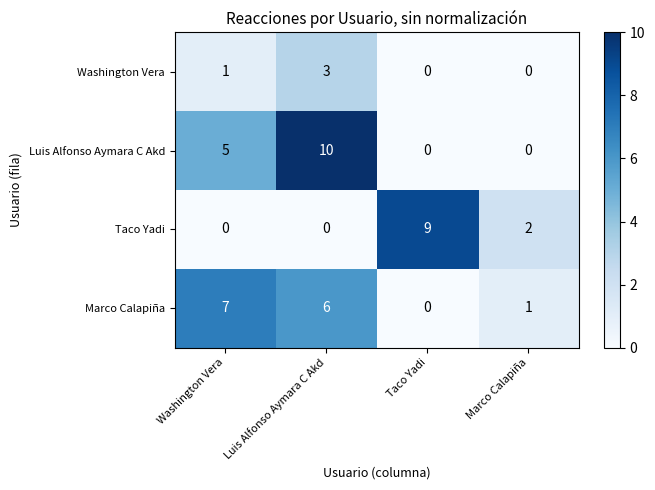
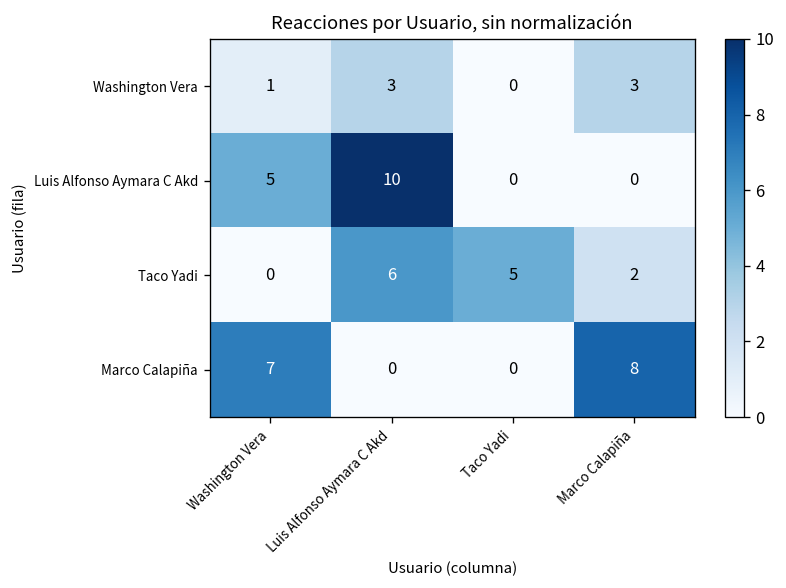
  {
    "Washington Vera": {
      "Washington Vera": 1,
      "Luis Alfonso Aymara C Akd": 3,
      "Taco Yadi": 0,
-     "Marco Calapiña": 0
+     "Marco Calapiña": 3
    },
    "Luis Alfonso Aymara C Akd": {
      "Washington Vera": 5,
      "Luis Alfonso Aymara C Akd": 10,
      "Taco Yadi": 0,
      "Marco Calapiña": 0
    },
    "Taco Yadi": {
      "Washington Vera": 0,
-     "Luis Alfonso Aymara C Akd": 0,
-     "Taco Yadi": 9,
+     "Luis Alfonso Aymara C Akd": 6,
+     "Taco Yadi": 5,
      "Marco Calapiña": 2
    },
    "Marco Calapiña": {
      "Washington Vera": 7,
-     "Luis Alfonso Aymara C Akd": 6,
+     "Luis Alfonso Aymara C Akd": 0,
      "Taco Yadi": 0,
-     "Marco Calapiña": 1
+     "Marco Calapiña": 8
    }
  }
